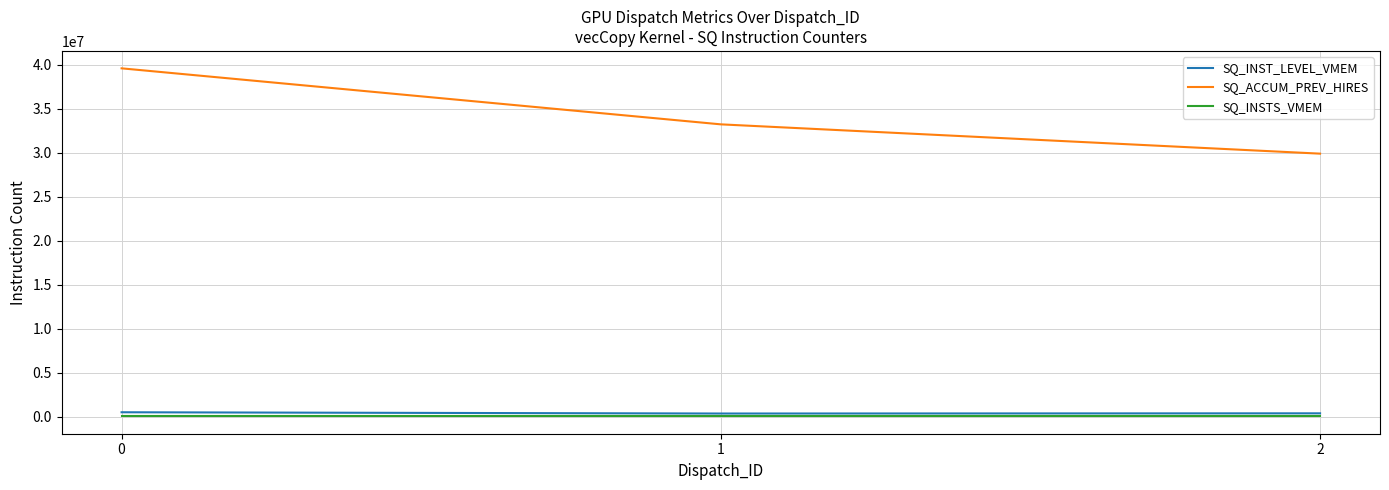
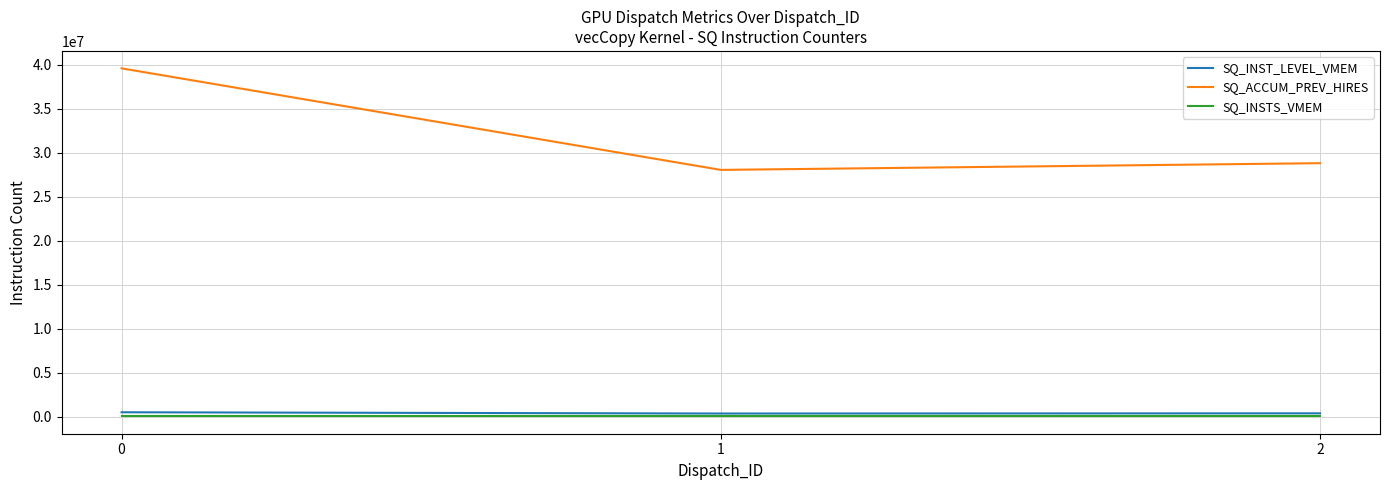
  {
    "SQ_INST_LEVEL_VMEM": {
      "0": 0,
      "1": 0,
      "2": 0
    },
    "SQ_ACCUM_PREV_HIRES": {
      "0": 40000000,
-     "1": 33000000,
-     "2": 30000000
+     "1": 28000000,
+     "2": 29000000
    },
    "SQ_INSTS_VMEM": {
      "0": 0,
      "1": 0,
      "2": 0
    }
  }
